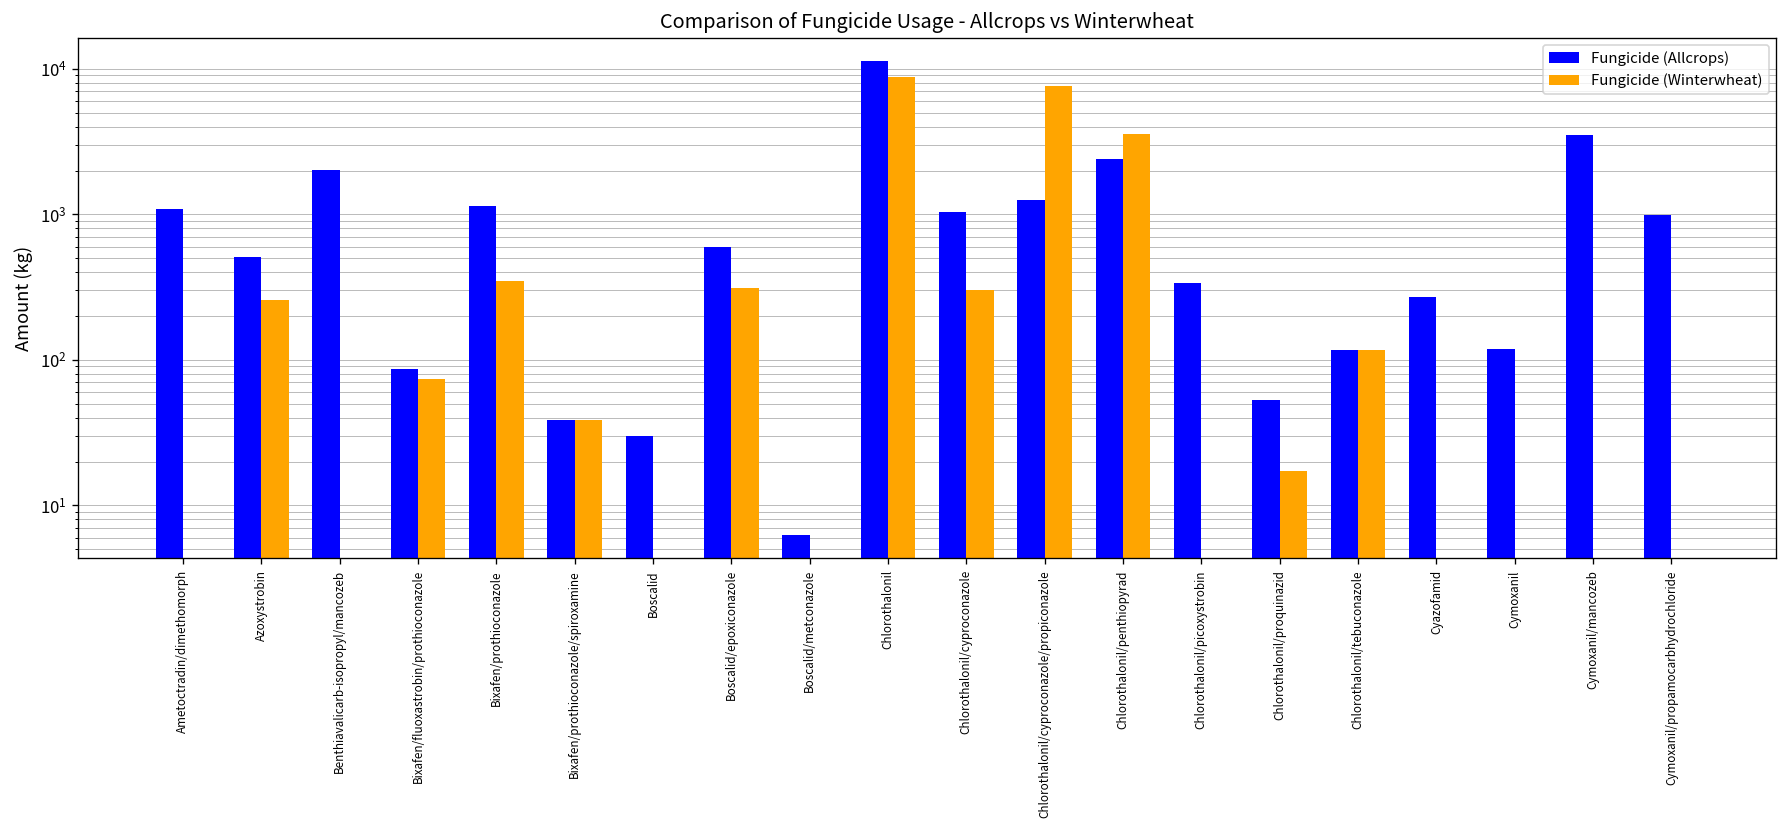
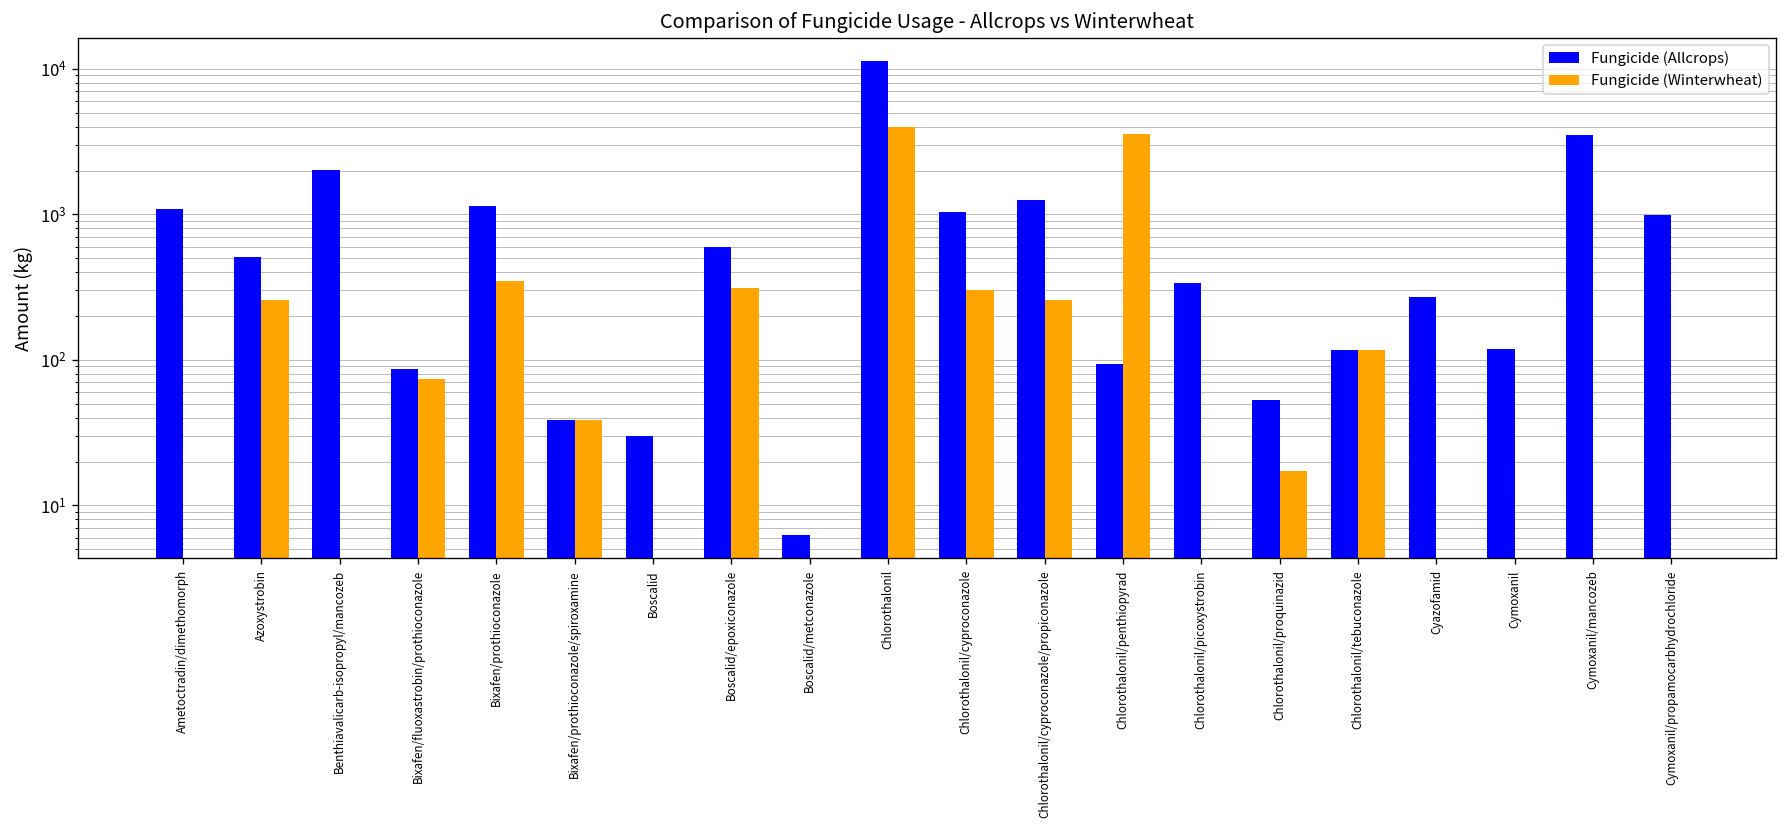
  {
    "Fungicide (Allcrops)": {
      "Ametoctradin/dimethomorph": 1100,
      "Azoxystrobin": 510,
      "Benthiavalicarb-isopropyl/mancozeb": 2000,
      "Bixafen/fluoxastrobin/prothioconazole": 90,
      "Bixafen/prothioconazole": 1100,
      "Bixafen/prothioconazole/spiroxamine": 39,
      "Boscalid": 30,
      "Boscalid/epoxiconazole": 600,
      "Boscalid/metconazole": 6,
      "Chlorothalonil": 11000,
      "Chlorothalonil/cyproconazole": 1000,
      "Chlorothalonil/cyproconazole/propiconazole": 1200,
-     "Chlorothalonil/penthiopyrad": 2400,
+     "Chlorothalonil/penthiopyrad": 90,
      "Chlorothalonil/picoxystrobin": 340,
      "Chlorothalonil/proquinazid": 50,
      "Chlorothalonil/tebuconazole": 120,
      "Cyazofamid": 270,
      "Cymoxanil": 120,
      "Cymoxanil/mancozeb": 3500,
      "Cymoxanil/propamocarbhydrochloride": 1000
    },
    "Fungicide (Winterwheat)": {
      "Azoxystrobin": 260,
      "Bixafen/fluoxastrobin/prothioconazole": 70,
      "Bixafen/prothioconazole": 350,
      "Bixafen/prothioconazole/spiroxamine": 39,
      "Boscalid/epoxiconazole": 310,
-     "Chlorothalonil": 9000,
+     "Chlorothalonil": 4000,
      "Chlorothalonil/cyproconazole": 300,
-     "Chlorothalonil/cyproconazole/propiconazole": 8000,
+     "Chlorothalonil/cyproconazole/propiconazole": 260,
      "Chlorothalonil/penthiopyrad": 3600,
      "Chlorothalonil/proquinazid": 17,
      "Chlorothalonil/tebuconazole": 120
    }
  }
